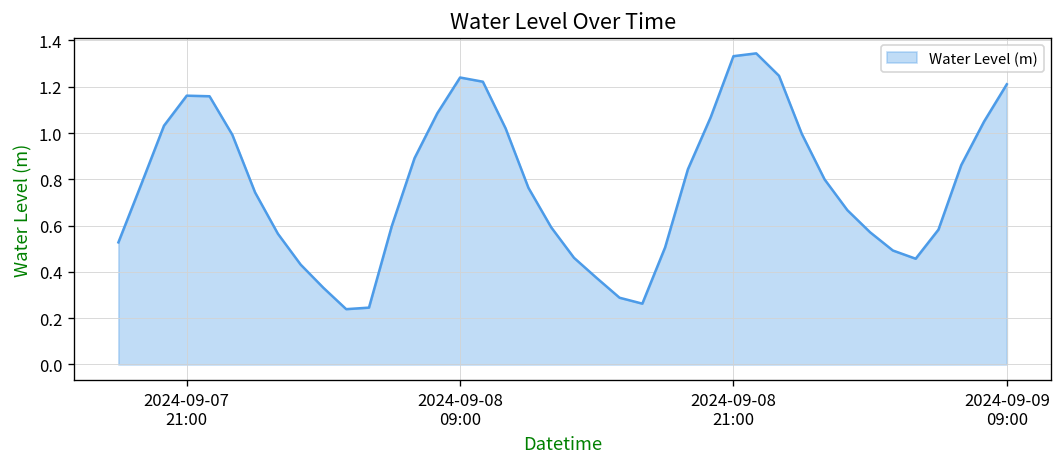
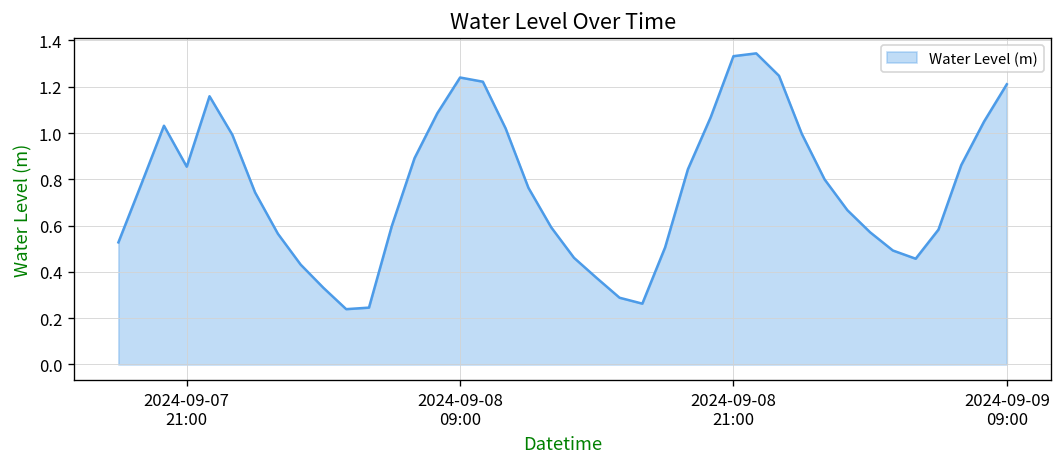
  {
-   "2024-09-07 21:00": 1.16,
+   "2024-09-07 21:00": 0.85,
    "2024-09-08 09:00": 1.24,
    "2024-09-08 21:00": 1.33,
    "2024-09-09 09:00": 1.21
  }
